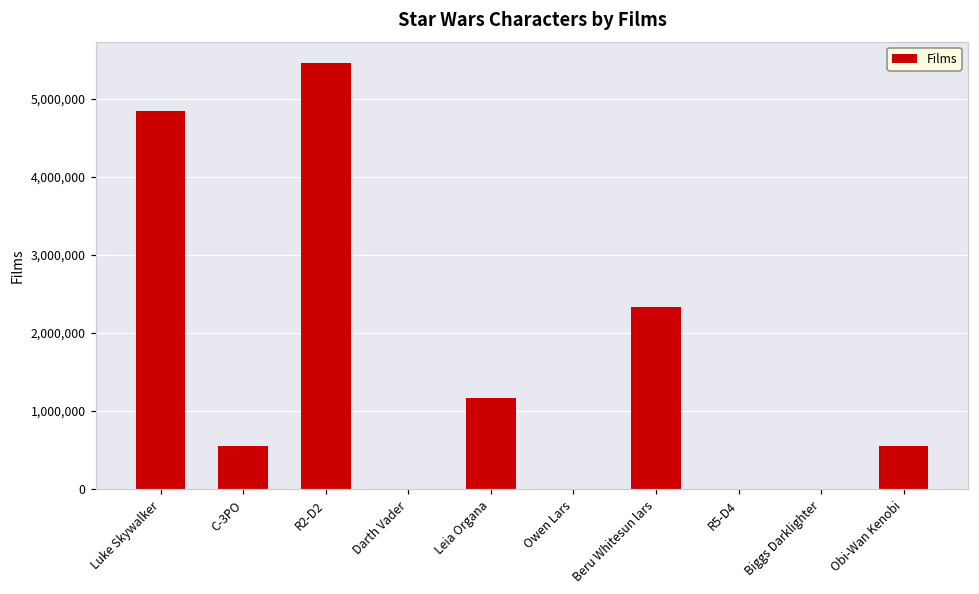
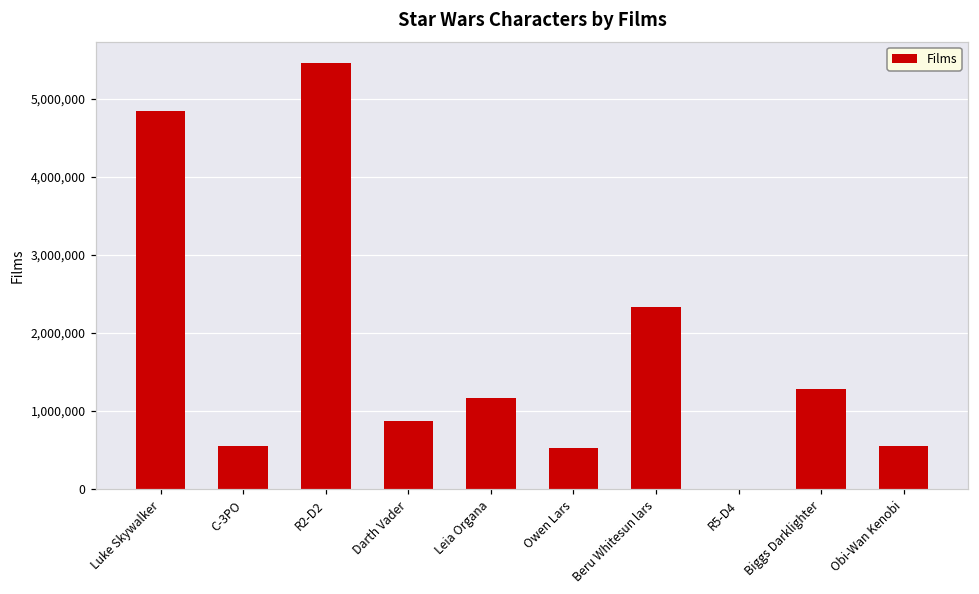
  {
    "Luke Skywalker": "4,800,000",
    "C-3PO": "500,000",
    "R2-D2": "5,500,000",
-   "Darth Vader": "0",
+   "Darth Vader": "900,000",
    "Leia Organa": "1,200,000",
-   "Owen Lars": "0",
+   "Owen Lars": "500,000",
    "Beru Whitesun lars": "2,300,000",
-   "Biggs Darklighter": "0",
+   "Biggs Darklighter": "1,300,000",
    "Obi-Wan Kenobi": "500,000"
  }
